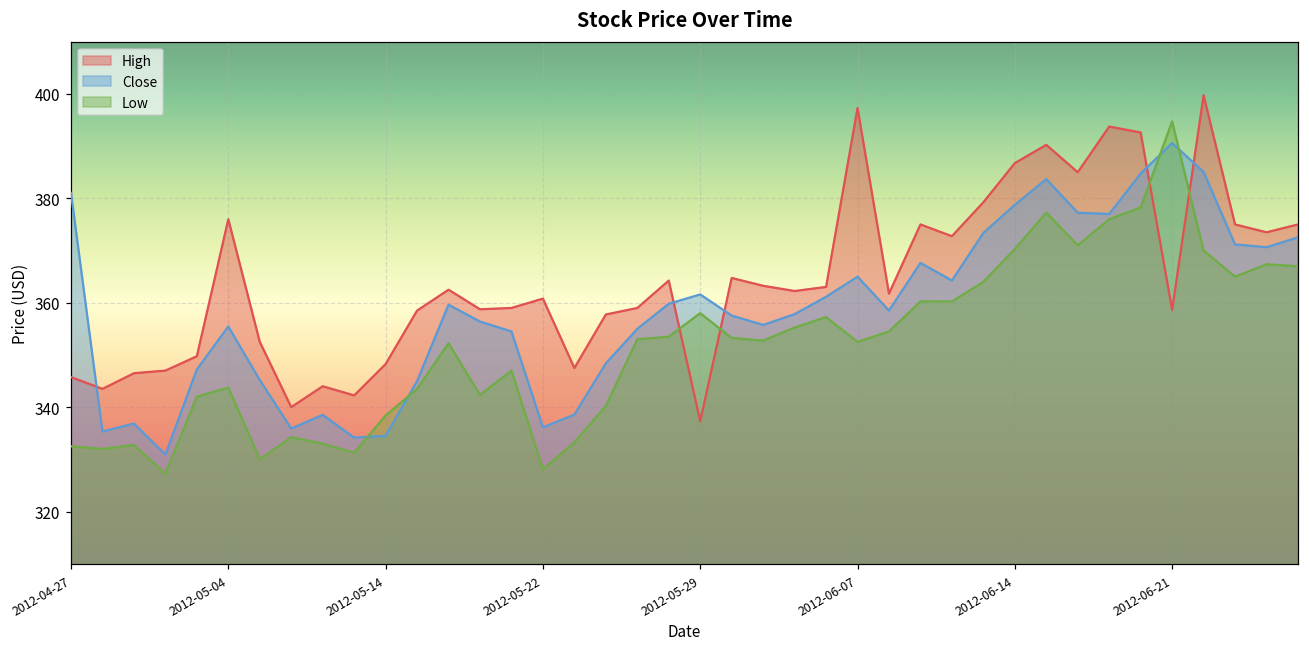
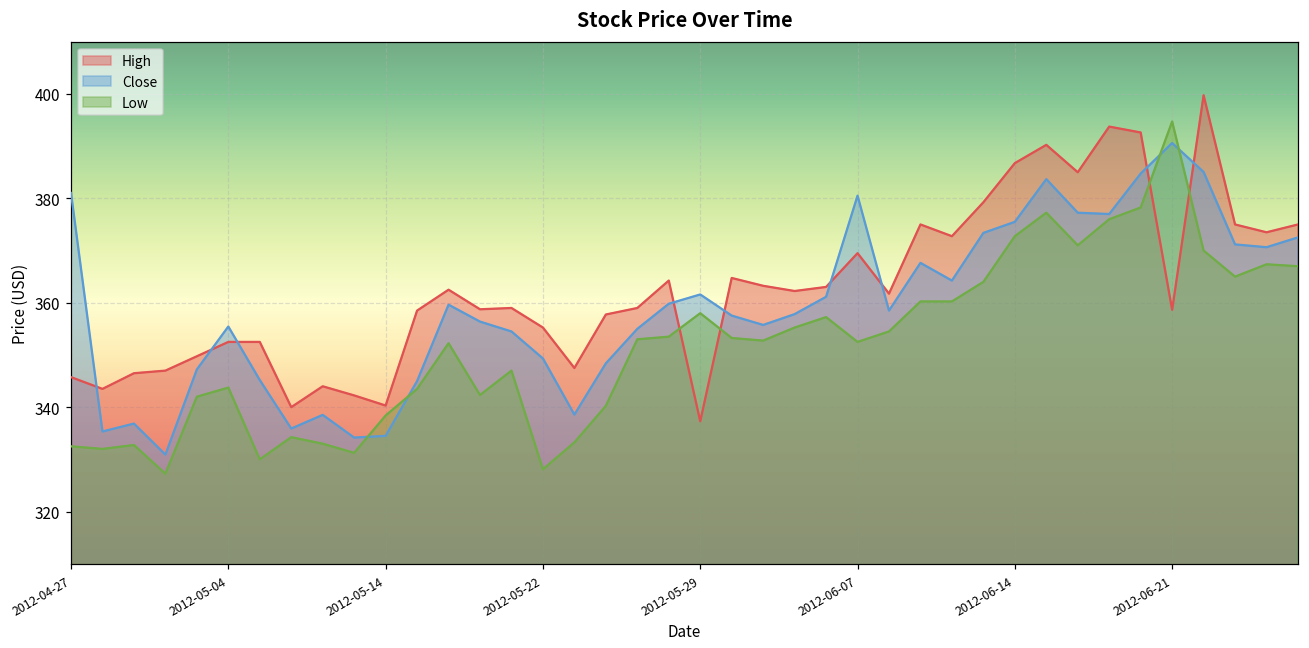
  {
    "High": {
      "2012-04-27": 346,
-     "2012-05-04": 376,
-     "2012-05-14": 348,
-     "2012-05-22": 361,
+     "2012-05-04": 353,
+     "2012-05-14": 340,
+     "2012-05-22": 355,
      "2012-05-29": 337,
-     "2012-06-07": 397,
+     "2012-06-07": 370,
      "2012-06-14": 387,
      "2012-06-21": 359
    },
    "Close": {
      "2012-04-27": 381,
      "2012-05-04": 355,
      "2012-05-14": 335,
-     "2012-05-22": 336,
+     "2012-05-22": 349,
      "2012-05-29": 362,
-     "2012-06-07": 365,
-     "2012-06-14": 379,
+     "2012-06-07": 381,
+     "2012-06-14": 376,
      "2012-06-21": 391
    },
    "Low": {
      "2012-04-27": 333,
      "2012-05-04": 344,
      "2012-05-14": 338,
      "2012-05-22": 328,
      "2012-05-29": 358,
      "2012-06-07": 353,
-     "2012-06-14": 370,
+     "2012-06-14": 373,
      "2012-06-21": 395
    }
  }
